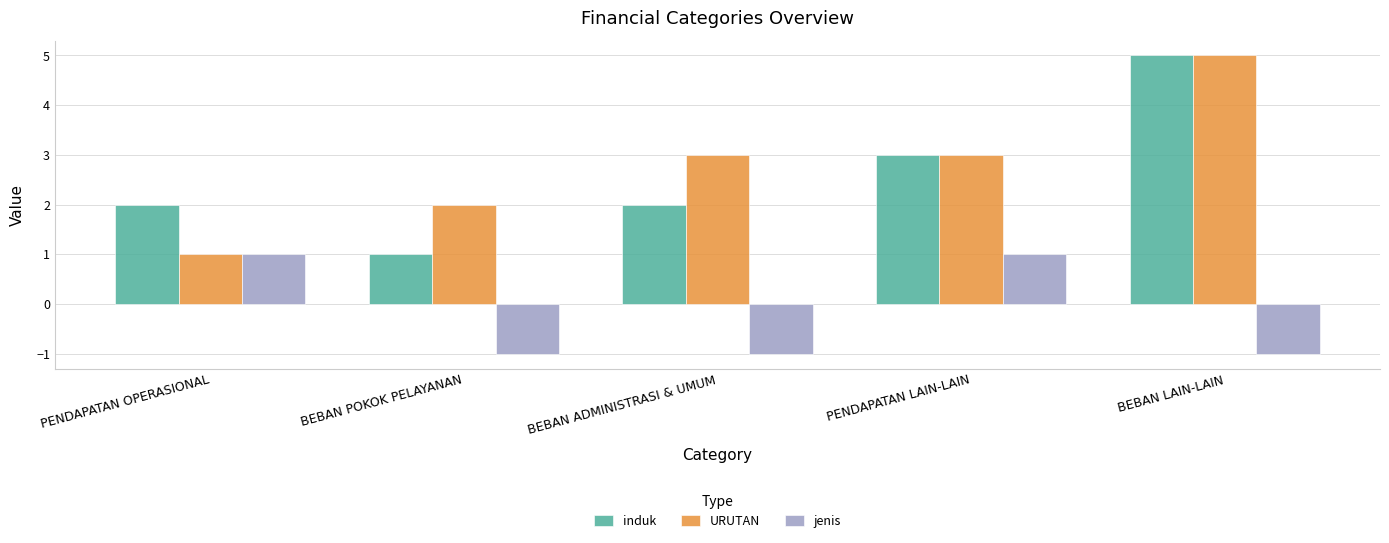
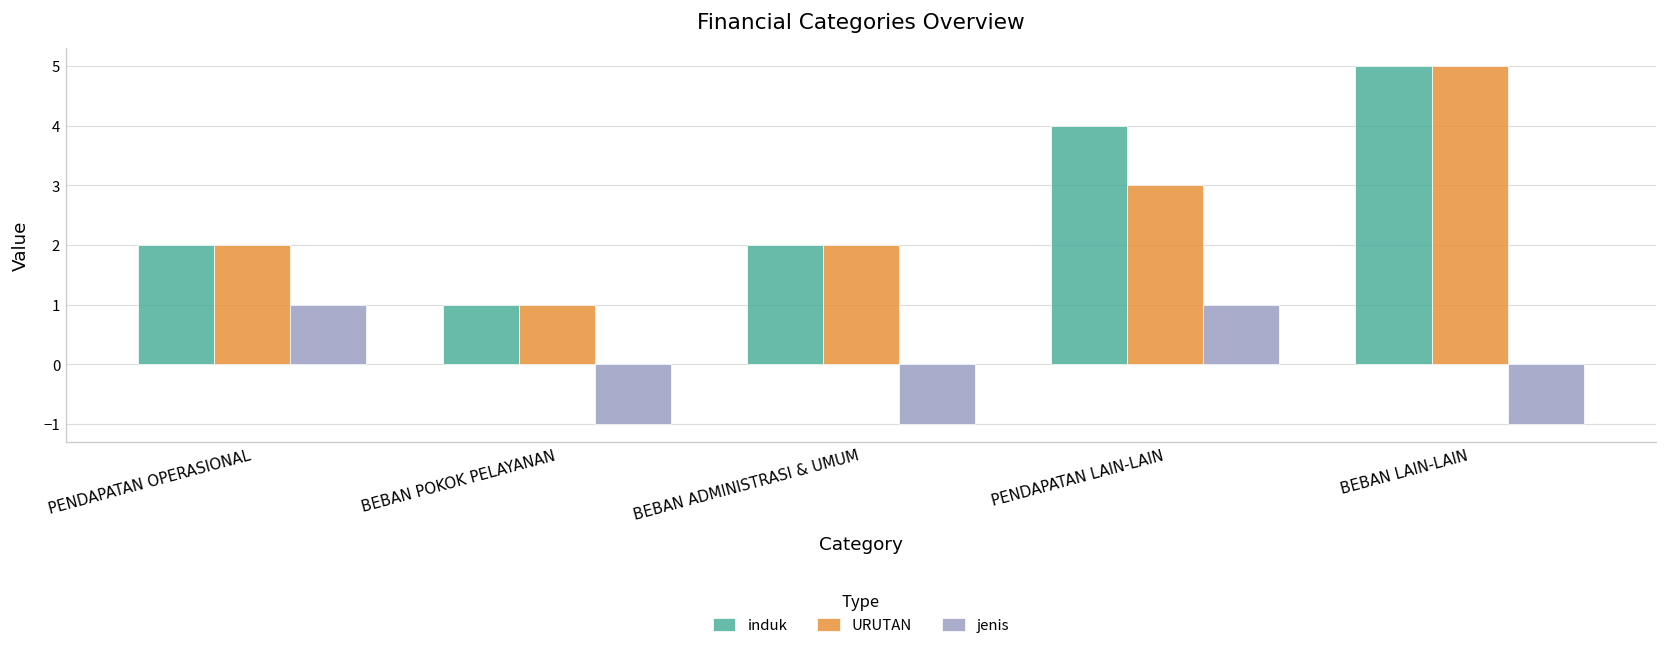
  {
    "induk": {
      "PENDAPATAN OPERASIONAL": 2,
      "BEBAN POKOK PELAYANAN": 1,
      "BEBAN ADMINISTRASI & UMUM": 2,
-     "PENDAPATAN LAIN-LAIN": 3,
+     "PENDAPATAN LAIN-LAIN": 4,
      "BEBAN LAIN-LAIN": 5
    },
    "URUTAN": {
-     "PENDAPATAN OPERASIONAL": 1,
-     "BEBAN POKOK PELAYANAN": 2,
-     "BEBAN ADMINISTRASI & UMUM": 3,
+     "PENDAPATAN OPERASIONAL": 2,
+     "BEBAN POKOK PELAYANAN": 1,
+     "BEBAN ADMINISTRASI & UMUM": 2,
      "PENDAPATAN LAIN-LAIN": 3,
      "BEBAN LAIN-LAIN": 5
    },
    "jenis": {
      "PENDAPATAN OPERASIONAL": 1,
      "BEBAN POKOK PELAYANAN": -1,
      "BEBAN ADMINISTRASI & UMUM": -1,
      "PENDAPATAN LAIN-LAIN": 1,
      "BEBAN LAIN-LAIN": -1
    }
  }
